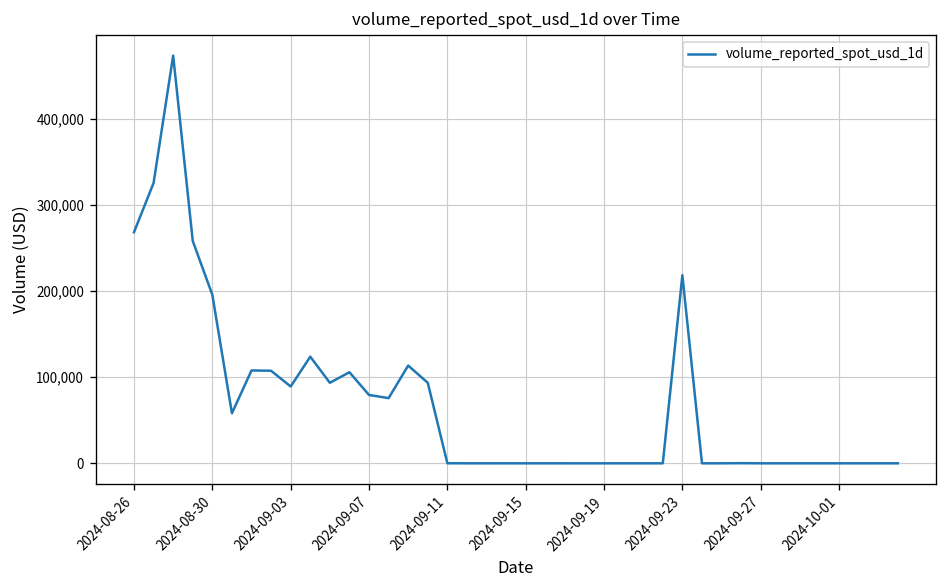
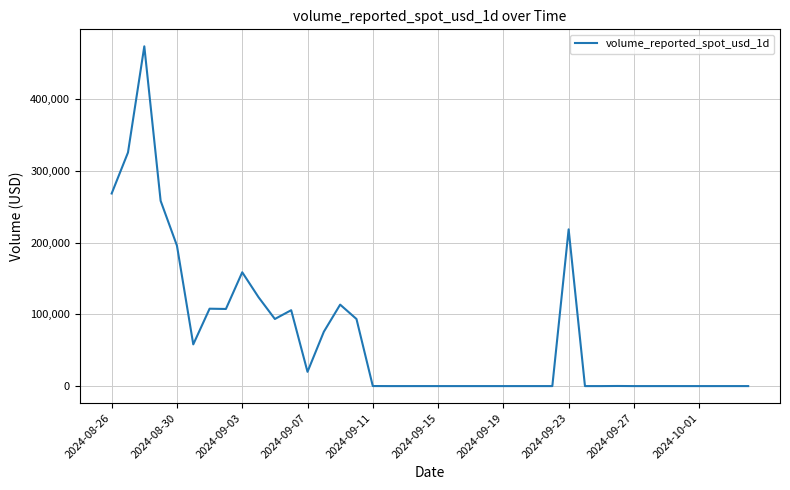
  {
    "2024-08-26": "270,000",
    "2024-08-30": "200,000",
-   "2024-09-03": "90,000",
-   "2024-09-07": "80,000",
+   "2024-09-03": "160,000",
+   "2024-09-07": "20,000",
    "2024-09-11": "0",
    "2024-09-15": "0",
    "2024-09-19": "0",
    "2024-09-23": "220,000",
    "2024-09-27": "0",
    "2024-10-01": "0"
  }
